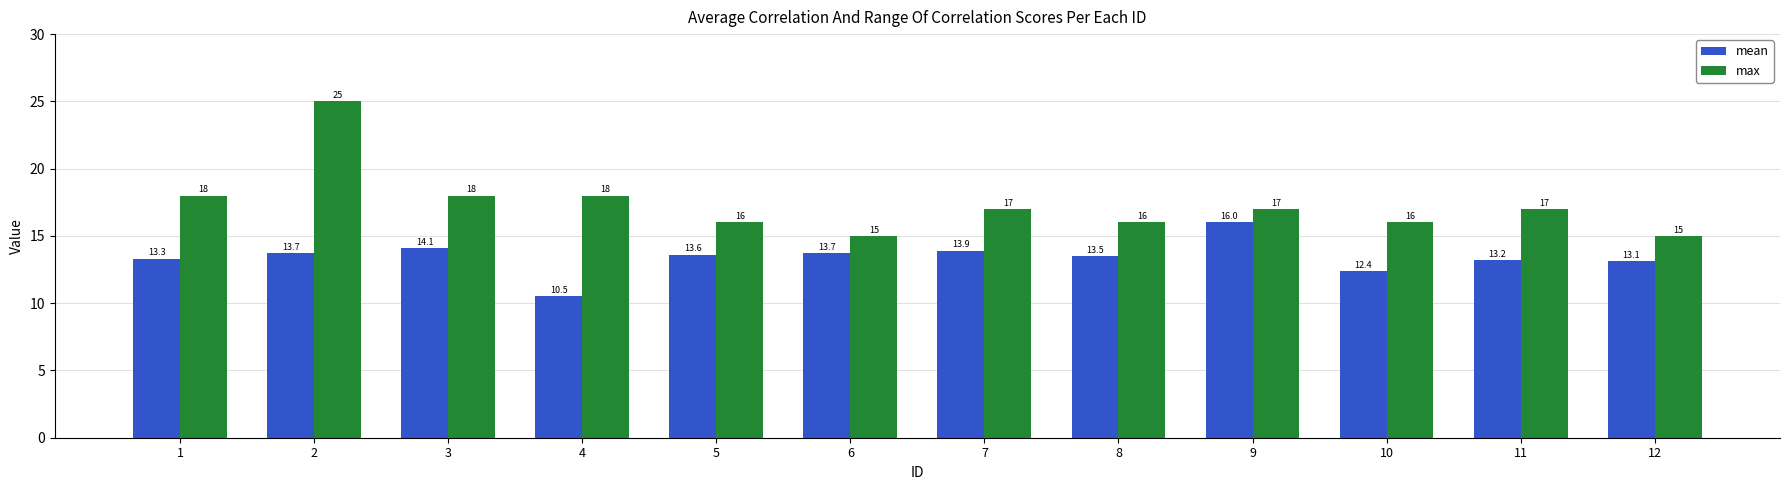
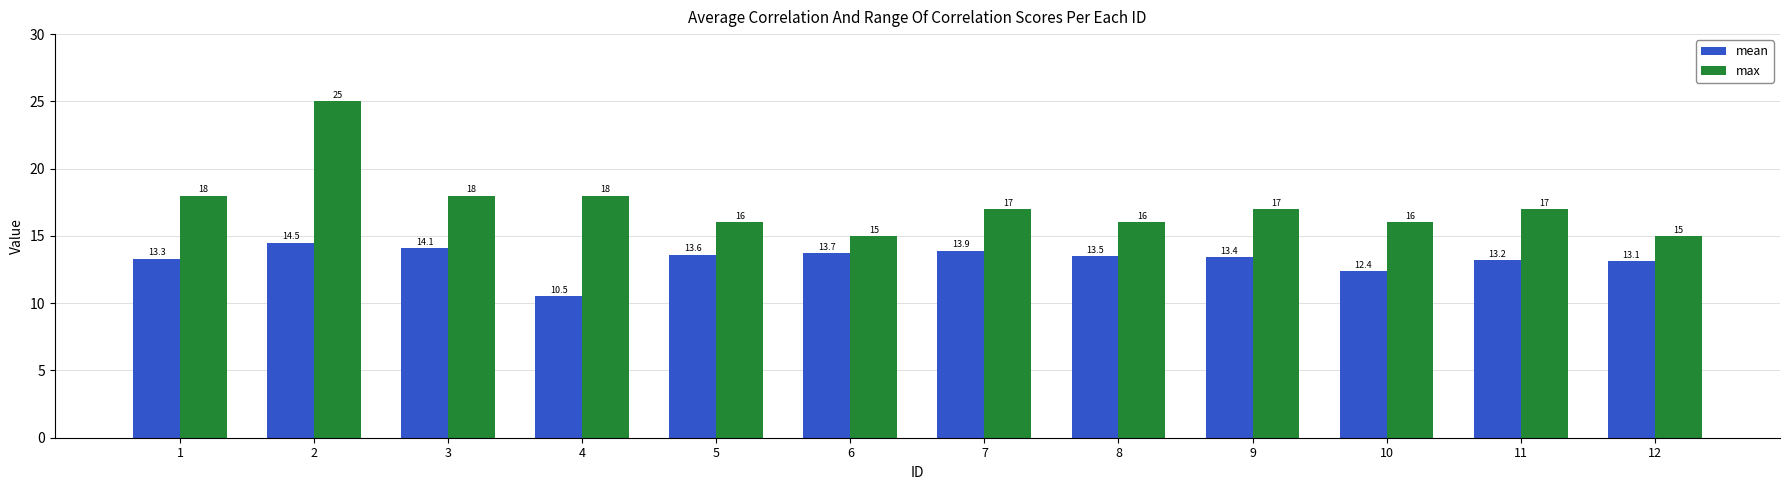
  {
    "mean": {
      "1": 13.3,
-     "2": 13.7,
+     "2": 14.5,
      "3": 14.1,
      "4": 10.5,
      "5": 13.6,
      "6": 13.7,
      "7": 13.9,
      "8": 13.5,
-     "9": 16.0,
+     "9": 13.4,
      "10": 12.4,
      "11": 13.2,
      "12": 13.1
    },
    "max": {
      "1": 18,
      "2": 25,
      "3": 18,
      "4": 18,
      "5": 16,
      "6": 15,
      "7": 17,
      "8": 16,
      "9": 17,
      "10": 16,
      "11": 17,
      "12": 15
    }
  }
